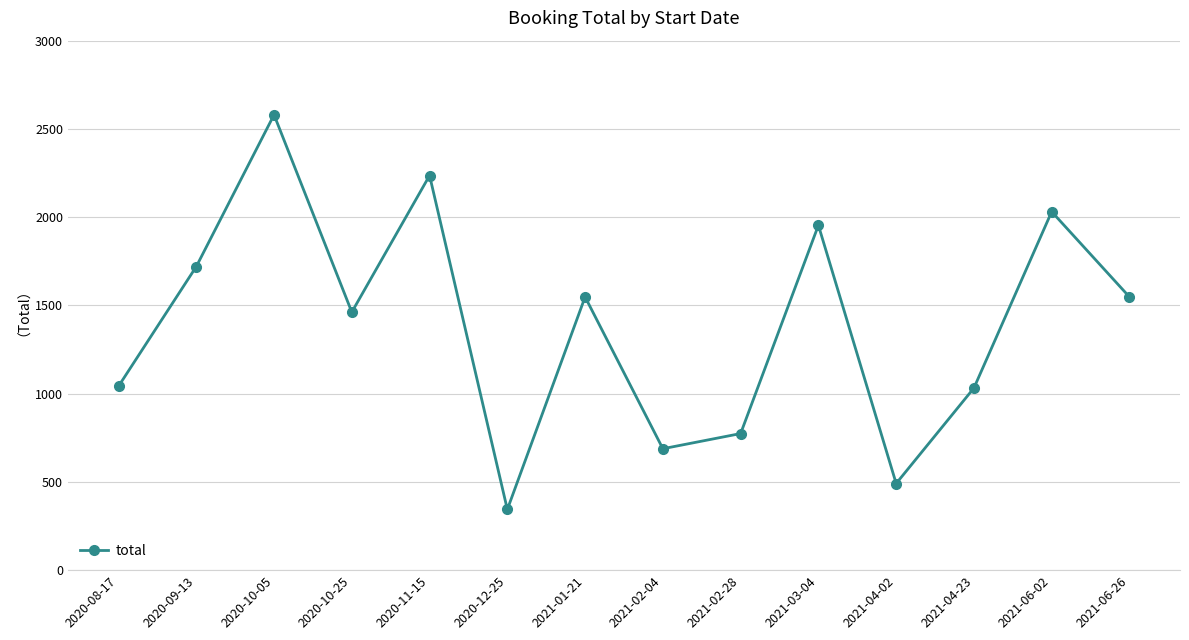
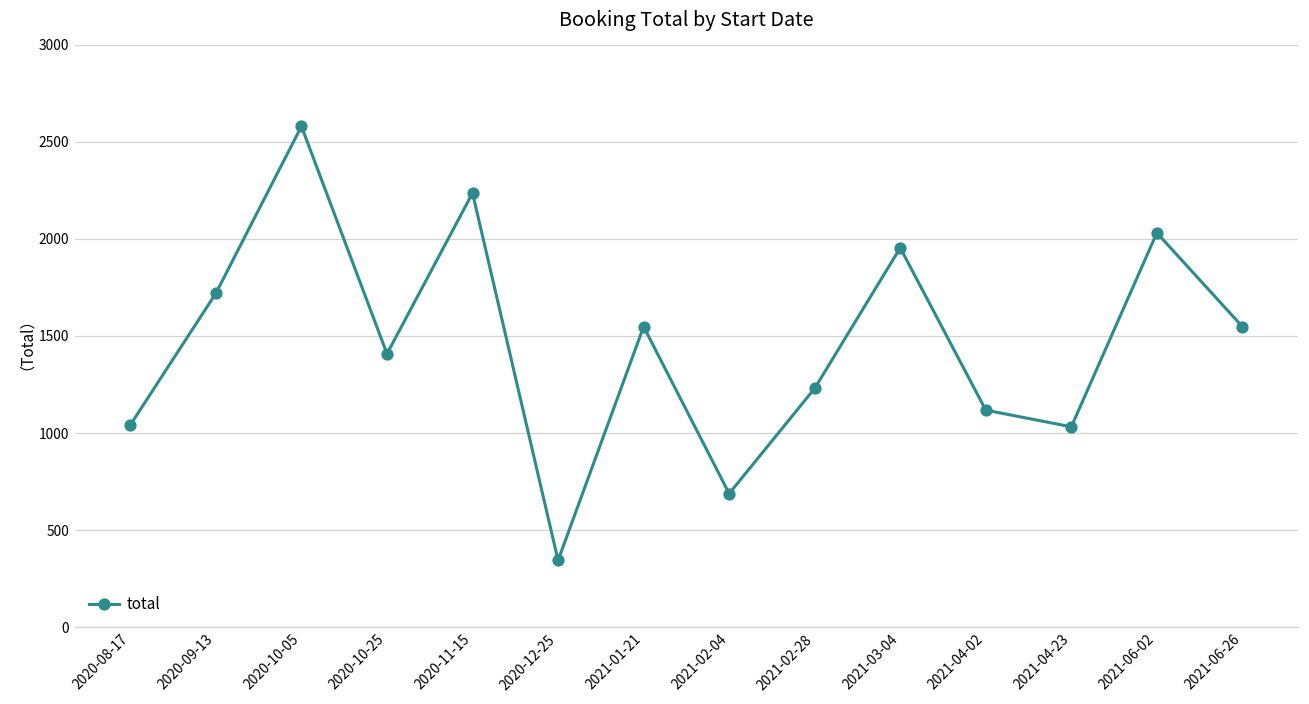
  {
    "2020-08-17": 1040,
    "2020-09-13": 1720,
    "2020-10-05": 2580,
-   "2020-10-25": 1460,
+   "2020-10-25": 1410,
    "2020-11-15": 2240,
    "2020-12-25": 340,
    "2021-01-21": 1550,
    "2021-02-04": 690,
-   "2021-02-28": 770,
+   "2021-02-28": 1230,
    "2021-03-04": 1950,
-   "2021-04-02": 490,
+   "2021-04-02": 1120,
    "2021-04-23": 1030,
    "2021-06-02": 2030,
    "2021-06-26": 1550
  }
